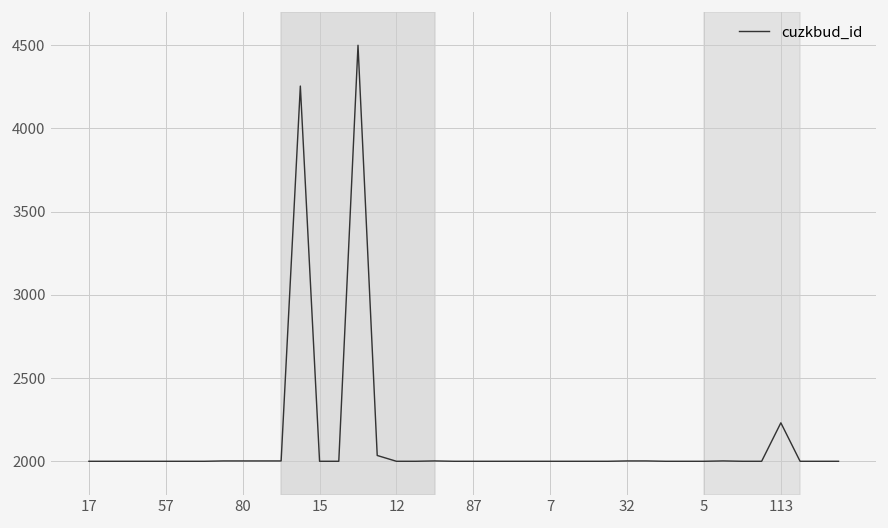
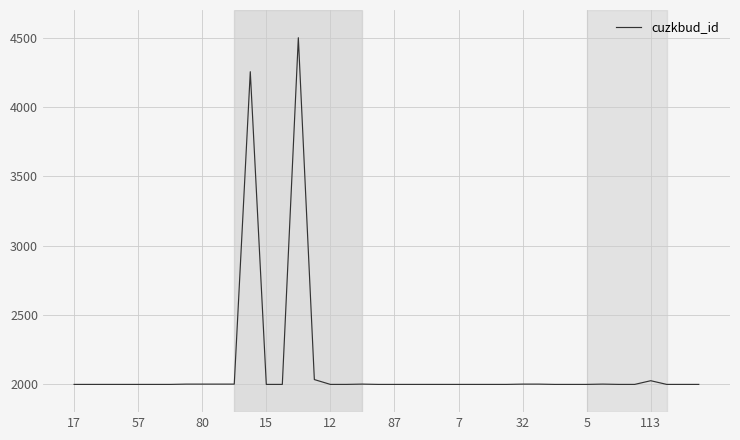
  {
    "57": 2000,
    "80": 2000,
    "12": 2000,
    "87": 2000,
    "32": 2000,
-   "113": 2230
+   "113": 2030
  }
